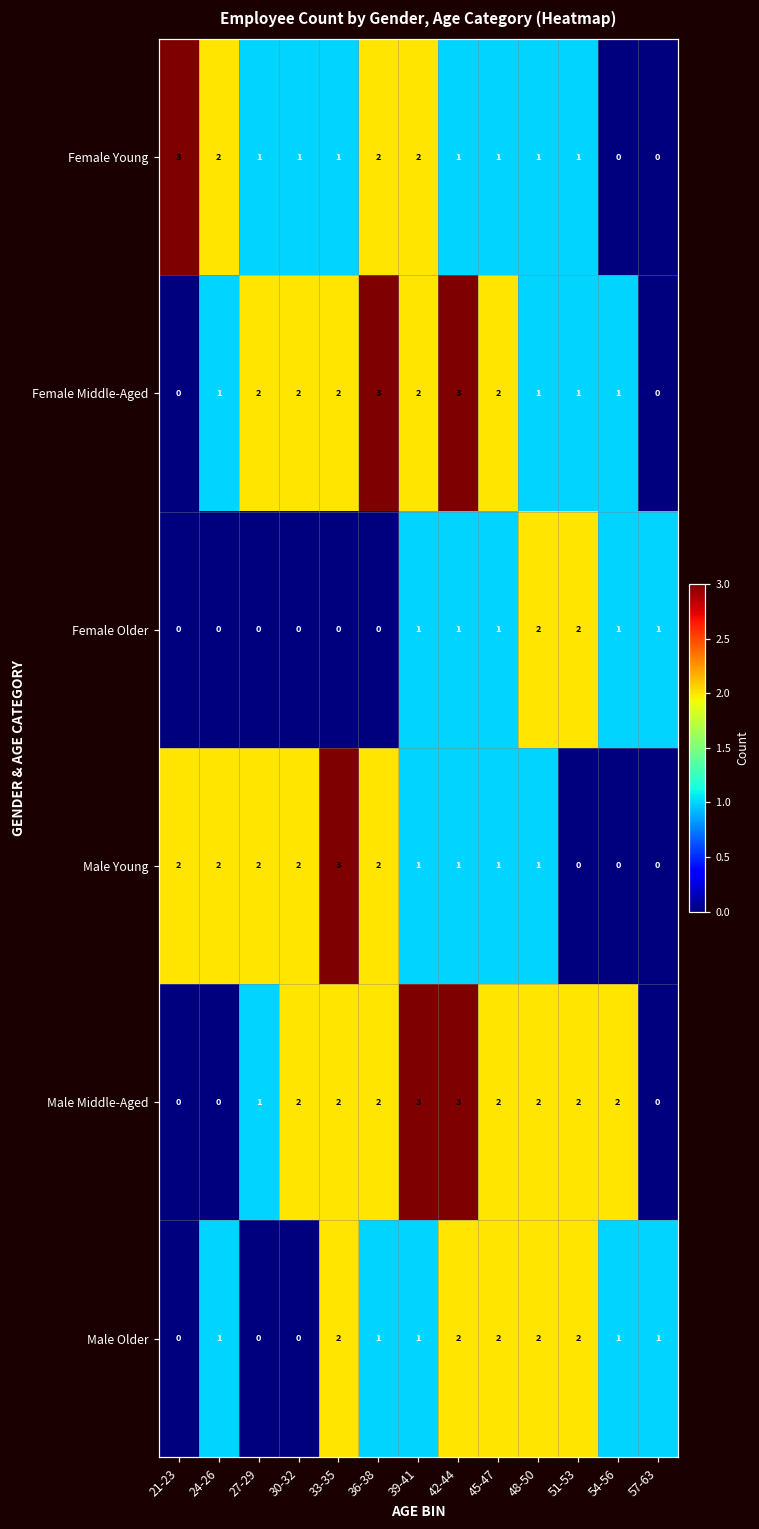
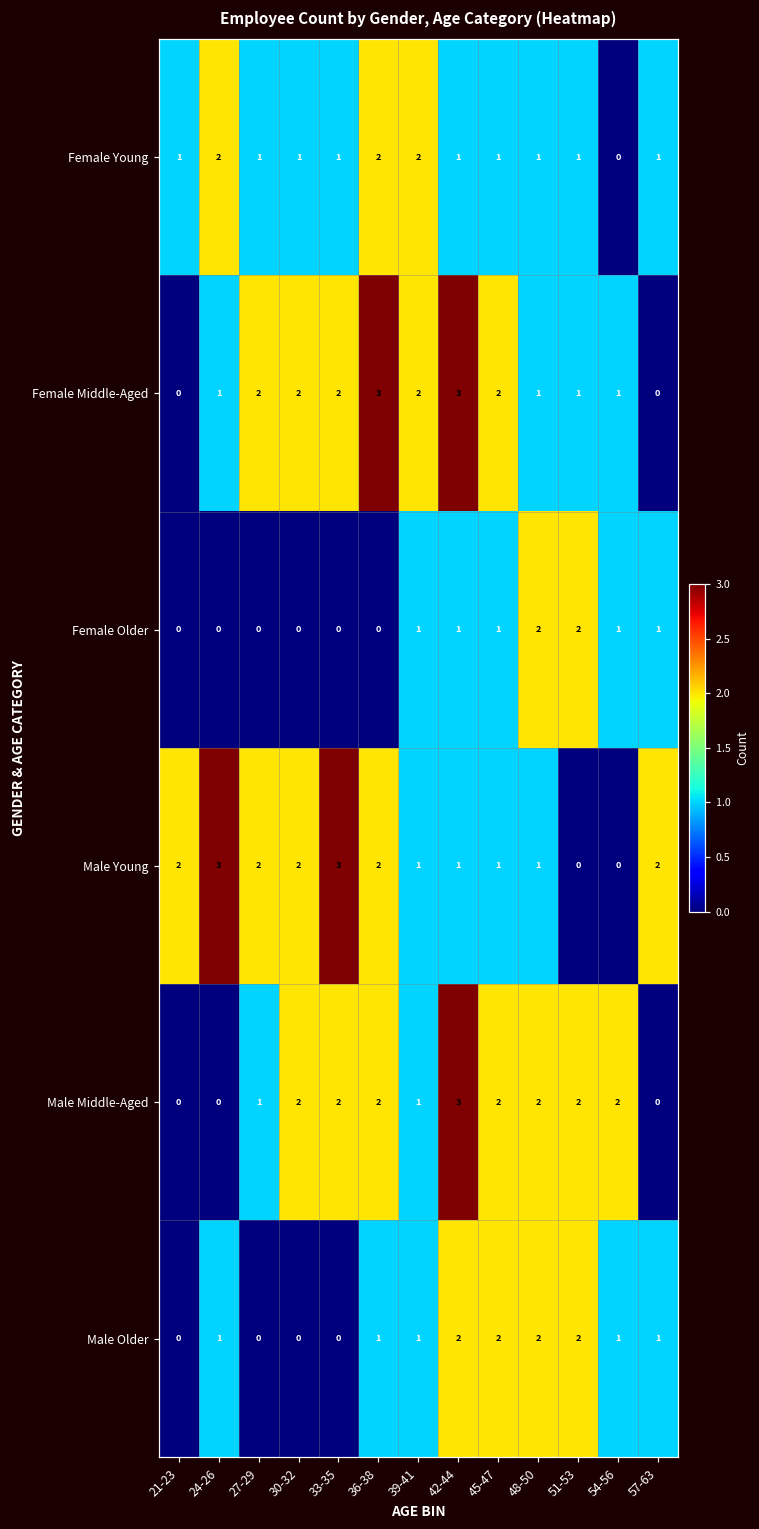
  {
    "Female Young": {
-     "21-23": 3,
+     "21-23": 1,
      "24-26": 2,
      "27-29": 1,
      "30-32": 1,
      "33-35": 1,
      "36-38": 2,
      "39-41": 2,
      "42-44": 1,
      "45-47": 1,
      "48-50": 1,
      "51-53": 1,
      "54-56": 0,
-     "57-63": 0
+     "57-63": 1
    },
    "Female Middle-Aged": {
      "21-23": 0,
      "24-26": 1,
      "27-29": 2,
      "30-32": 2,
      "33-35": 2,
      "36-38": 3,
      "39-41": 2,
      "42-44": 3,
      "45-47": 2,
      "48-50": 1,
      "51-53": 1,
      "54-56": 1,
      "57-63": 0
    },
    "Female Older": {
      "21-23": 0,
      "24-26": 0,
      "27-29": 0,
      "30-32": 0,
      "33-35": 0,
      "36-38": 0,
      "39-41": 1,
      "42-44": 1,
      "45-47": 1,
      "48-50": 2,
      "51-53": 2,
      "54-56": 1,
      "57-63": 1
    },
    "Male Young": {
      "21-23": 2,
-     "24-26": 2,
+     "24-26": 3,
      "27-29": 2,
      "30-32": 2,
      "33-35": 3,
      "36-38": 2,
      "39-41": 1,
      "42-44": 1,
      "45-47": 1,
      "48-50": 1,
      "51-53": 0,
      "54-56": 0,
-     "57-63": 0
+     "57-63": 2
    },
    "Male Middle-Aged": {
      "21-23": 0,
      "24-26": 0,
      "27-29": 1,
      "30-32": 2,
      "33-35": 2,
      "36-38": 2,
-     "39-41": 3,
+     "39-41": 1,
      "42-44": 3,
      "45-47": 2,
      "48-50": 2,
      "51-53": 2,
      "54-56": 2,
      "57-63": 0
    },
    "Male Older": {
      "21-23": 0,
      "24-26": 1,
      "27-29": 0,
      "30-32": 0,
-     "33-35": 2,
+     "33-35": 0,
      "36-38": 1,
      "39-41": 1,
      "42-44": 2,
      "45-47": 2,
      "48-50": 2,
      "51-53": 2,
      "54-56": 1,
      "57-63": 1
    }
  }
